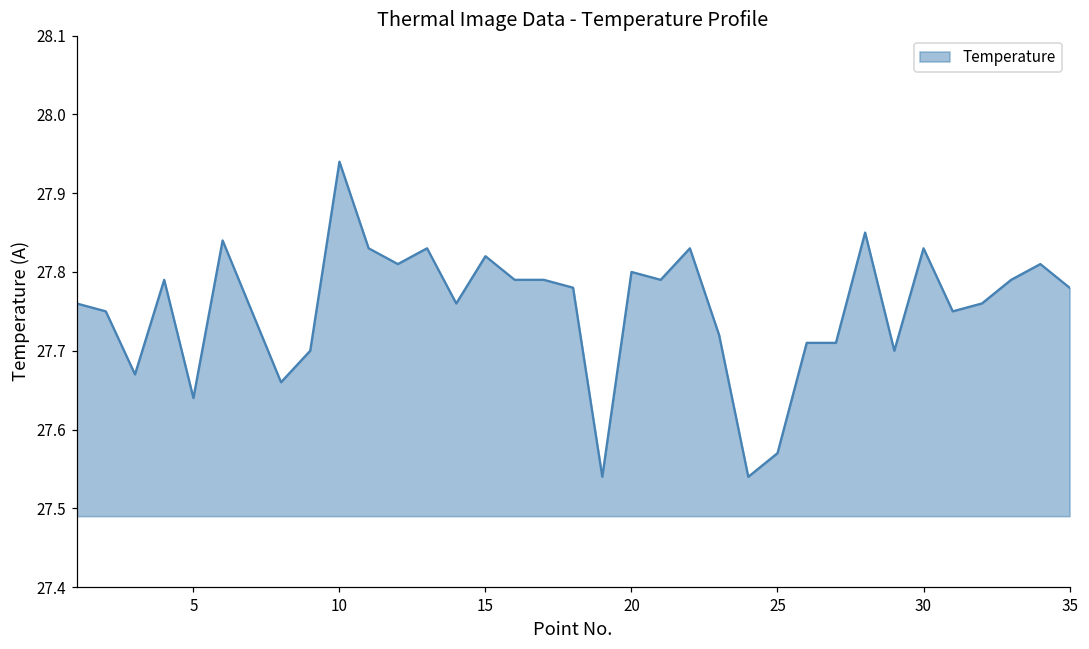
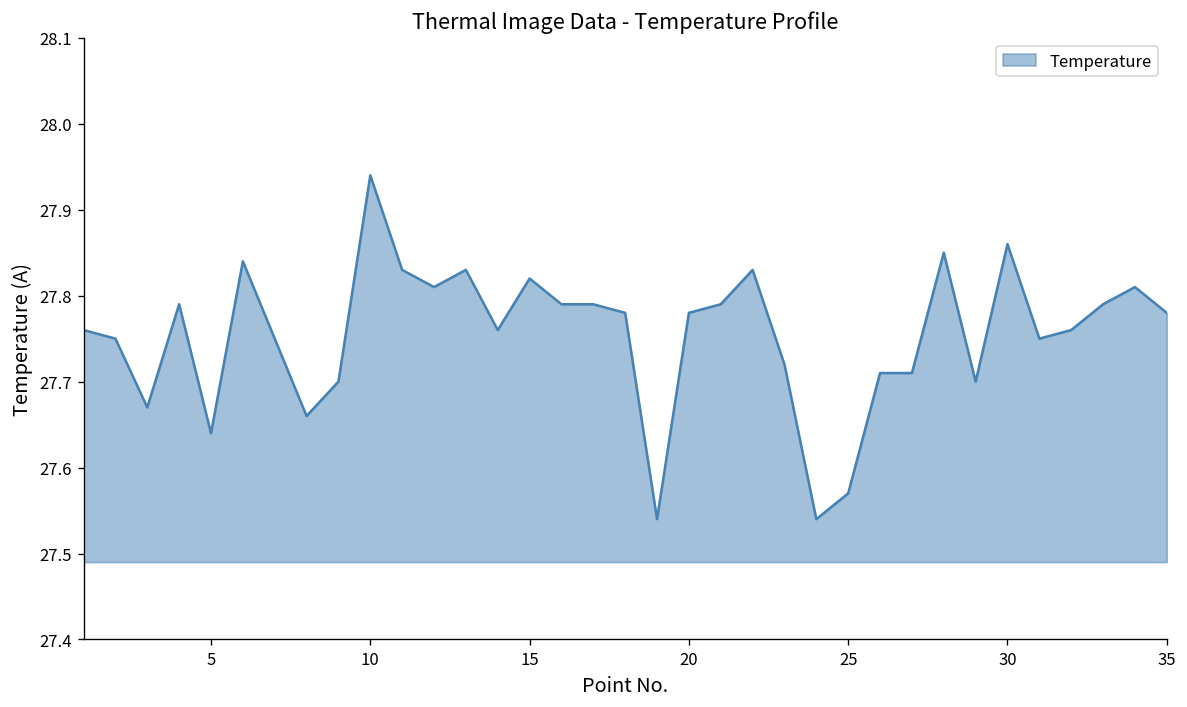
  {
    "5": 27.64,
    "10": 27.94,
    "15": 27.82,
-   "20": 27.80,
+   "20": 27.78,
    "25": 27.57,
-   "30": 27.83,
+   "30": 27.86,
    "35": 27.78
  }
